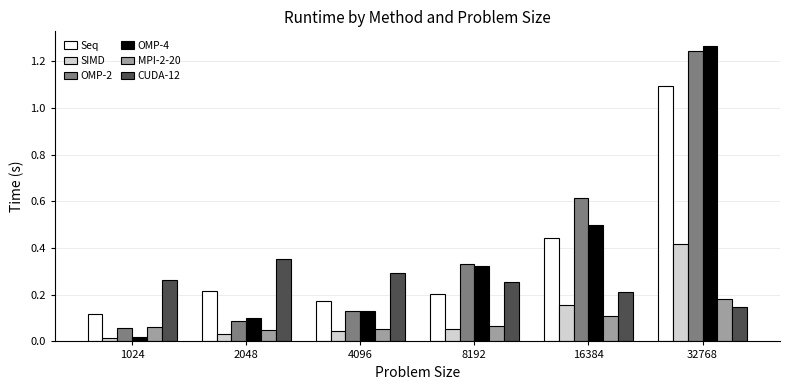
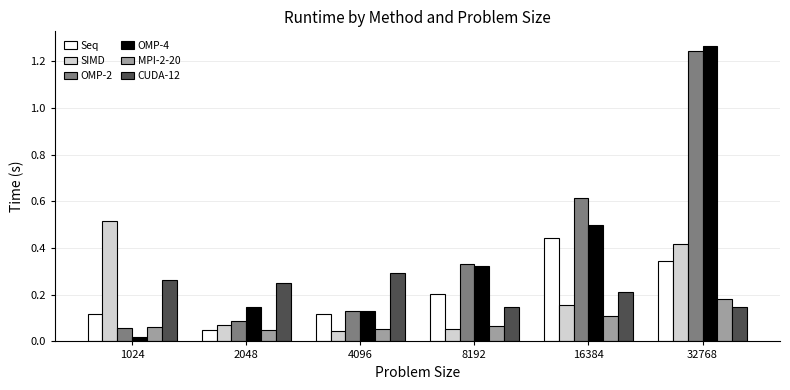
  {
    "Seq": {
      "1024": 0.12,
-     "2048": 0.21,
-     "4096": 0.17,
+     "2048": 0.05,
+     "4096": 0.12,
      "8192": 0.20,
      "16384": 0.45,
-     "32768": 1.09
+     "32768": 0.35
    },
    "SIMD": {
-     "1024": 0.01,
-     "2048": 0.03,
+     "1024": 0.52,
+     "2048": 0.07,
      "4096": 0.05,
      "8192": 0.05,
      "16384": 0.16,
      "32768": 0.42
    },
    "OMP-4": {
      "1024": 0.02,
-     "2048": 0.10,
+     "2048": 0.15,
      "4096": 0.13,
      "8192": 0.32,
      "16384": 0.50,
      "32768": 1.27
    },
    "CUDA-12": {
      "1024": 0.26,
-     "2048": 0.35,
+     "2048": 0.25,
      "4096": 0.29,
-     "8192": 0.26,
+     "8192": 0.15,
      "16384": 0.21,
      "32768": 0.15
    }
  }
